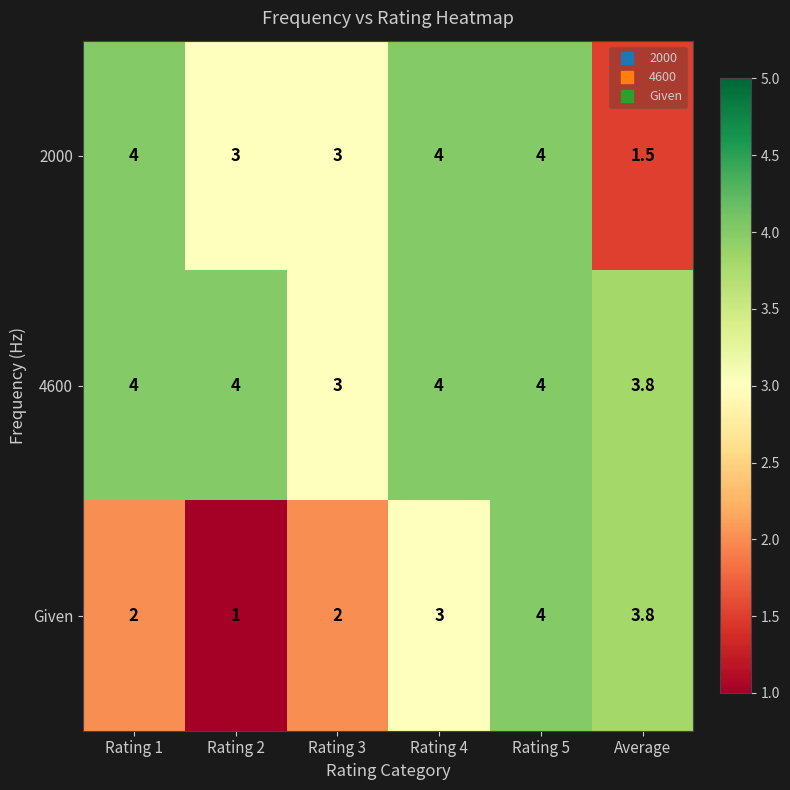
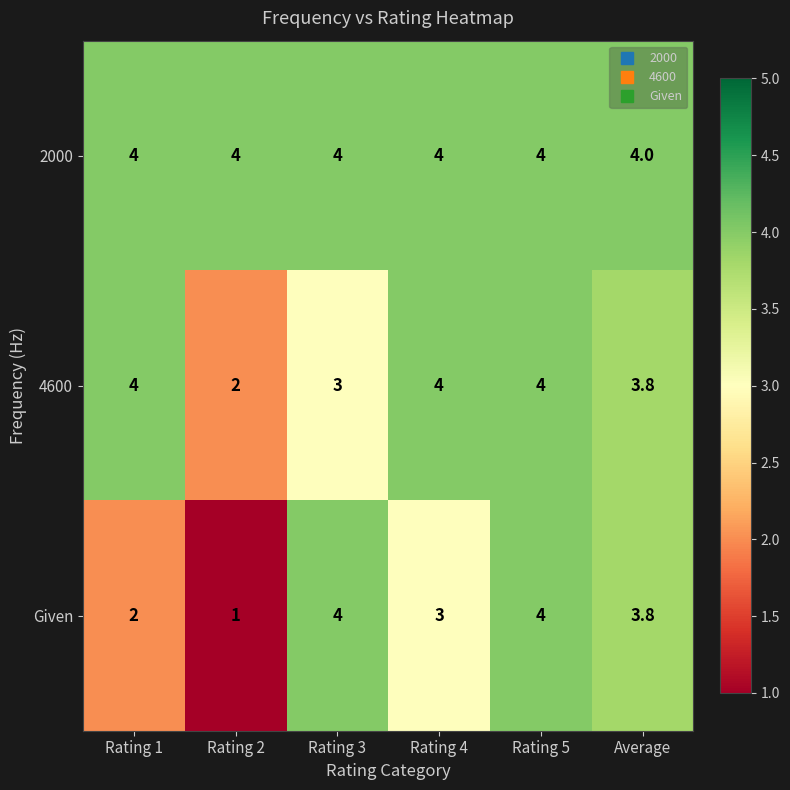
  {
    "2000": {
      "Rating 1": 4,
-     "Rating 2": 3,
-     "Rating 3": 3,
+     "Rating 2": 4,
+     "Rating 3": 4,
      "Rating 4": 4,
      "Rating 5": 4,
-     "Average": 1.5
+     "Average": 4.0
    },
    "4600": {
      "Rating 1": 4,
-     "Rating 2": 4,
+     "Rating 2": 2,
      "Rating 3": 3,
      "Rating 4": 4,
      "Rating 5": 4,
      "Average": 3.8
    },
    "Given": {
      "Rating 1": 2,
      "Rating 2": 1,
-     "Rating 3": 2,
+     "Rating 3": 4,
      "Rating 4": 3,
      "Rating 5": 4,
      "Average": 3.8
    }
  }
